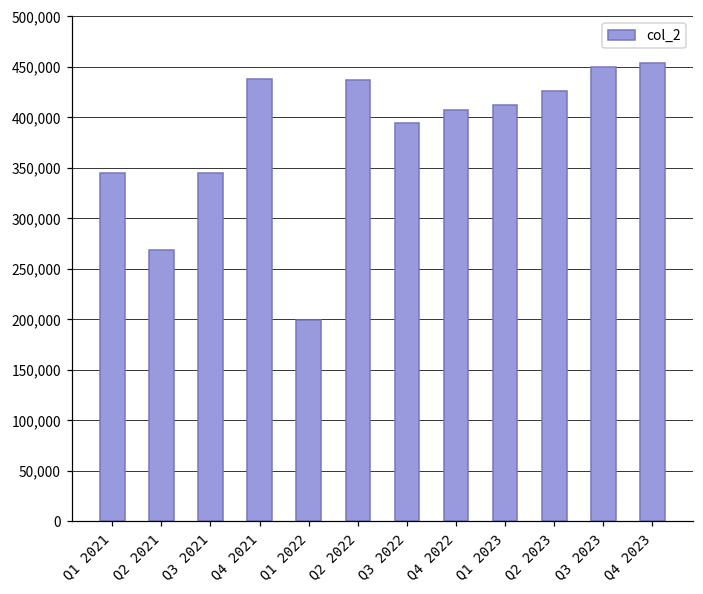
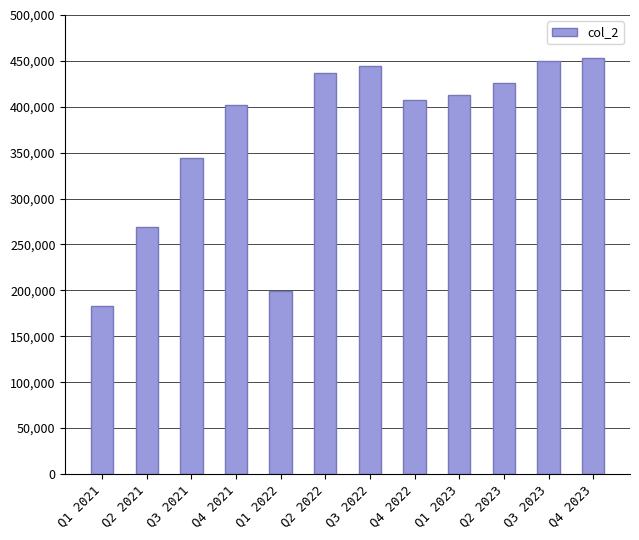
  {
-   "Q1 2021": "350,000",
+   "Q1 2021": "180,000",
    "Q2 2021": "270,000",
    "Q3 2021": "340,000",
-   "Q4 2021": "440,000",
+   "Q4 2021": "400,000",
    "Q1 2022": "200,000",
    "Q2 2022": "440,000",
-   "Q3 2022": "400,000",
+   "Q3 2022": "440,000",
    "Q4 2022": "410,000",
    "Q1 2023": "410,000",
    "Q2 2023": "430,000",
    "Q3 2023": "450,000",
    "Q4 2023": "450,000"
  }
